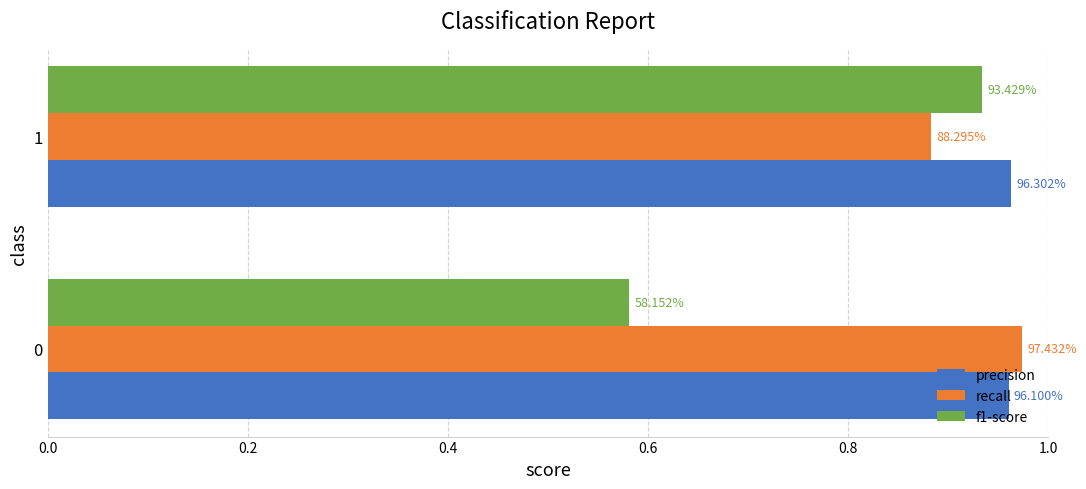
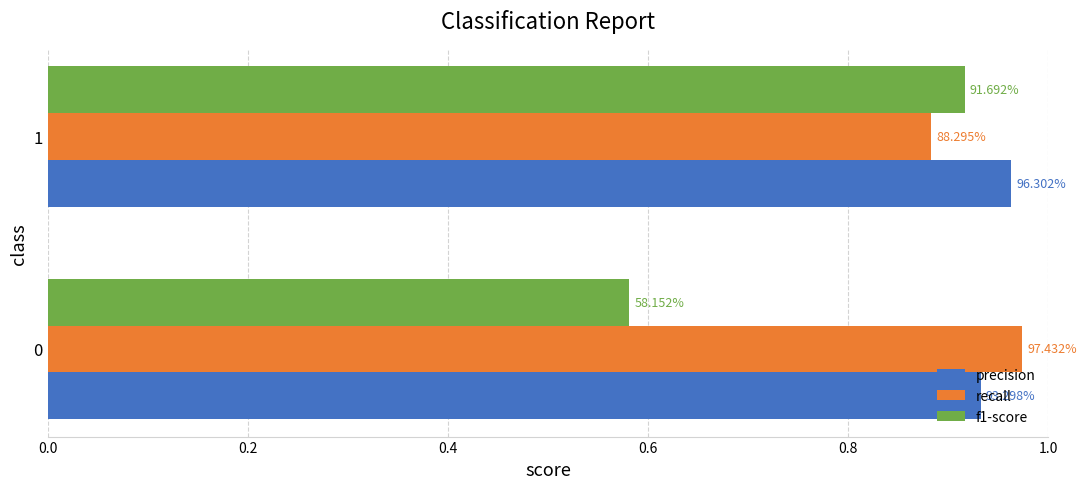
  {
    "precision": {
      "1": "96.302%",
-     "0": "96.100%"
+     "0": "93.298%"
    },
    "recall": {
      "1": "88.295%",
      "0": "97.432%"
    },
    "f1-score": {
-     "1": "93.429%",
+     "1": "91.692%",
      "0": "58.152%"
    }
  }
